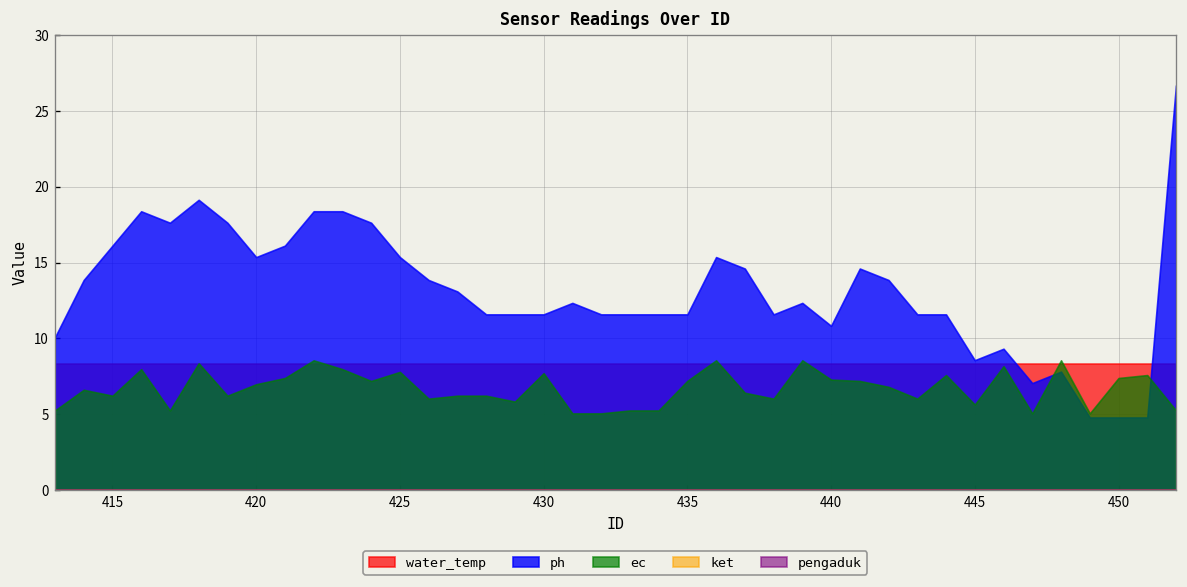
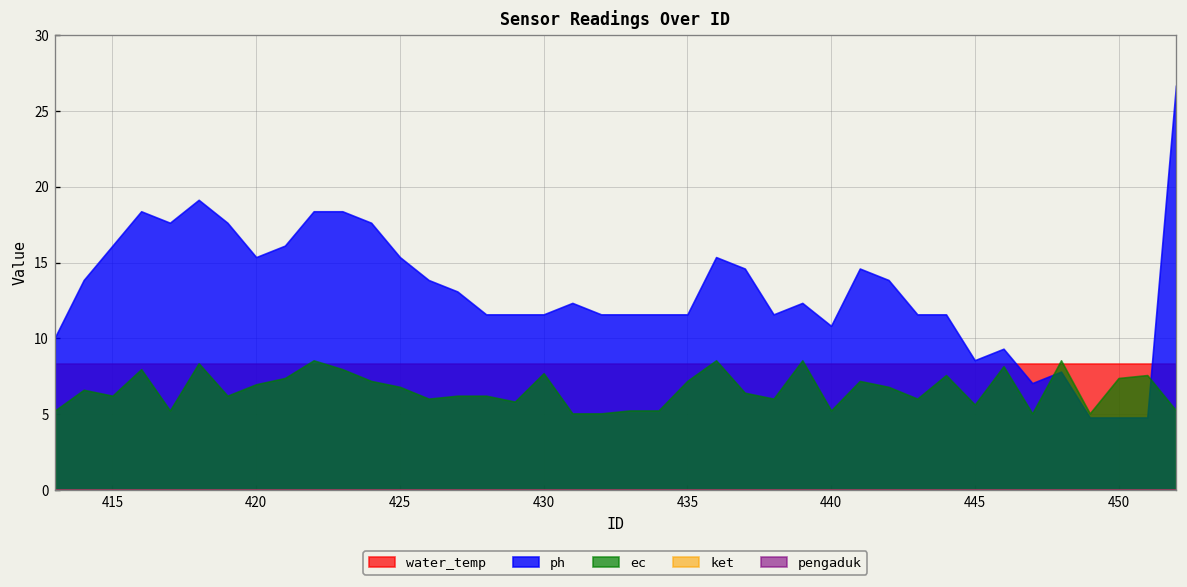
  {
    "water_temp": {
      "415": 8.3,
      "420": 8.3,
      "425": 8.3,
      "430": 8.3,
      "435": 8.3,
      "440": 8.3,
      "445": 8.3,
      "450": 8.3
    },
    "ph": {
      "415": 16.1,
      "420": 15.4,
      "425": 15.4,
      "430": 11.6,
      "435": 11.6,
      "440": 10.8,
      "445": 8.6,
      "450": 4.8
    },
    "ec": {
      "415": 6.2,
      "420": 7.0,
-     "425": 7.8,
+     "425": 6.8,
      "430": 7.7,
      "435": 7.2,
-     "440": 7.3,
+     "440": 5.3,
      "445": 5.6,
      "450": 7.4
    },
    "pengaduk": {
      "415": 0.0,
      "420": 0.0,
      "425": 0.0,
      "430": 0.0,
      "435": 0.0,
      "440": 0.0,
      "445": 0.0,
      "450": 0.0
    }
  }
